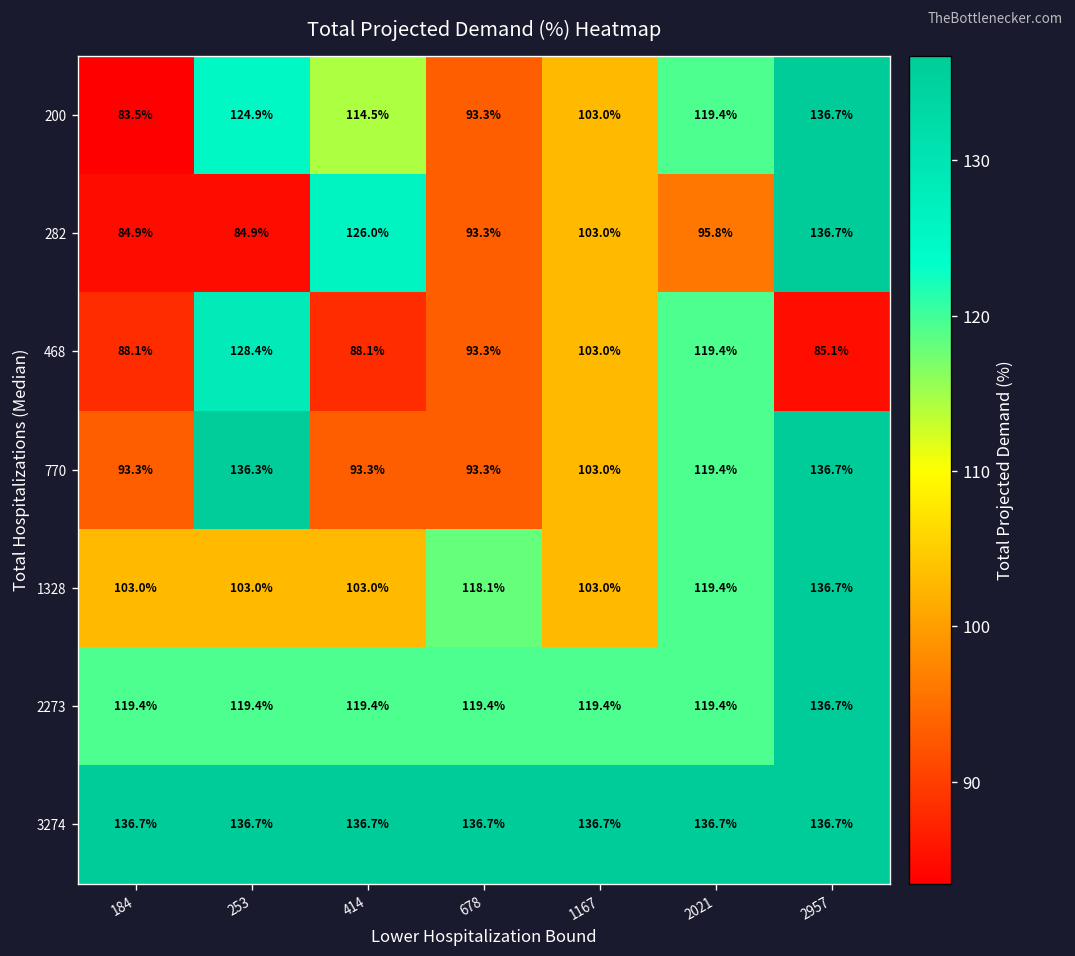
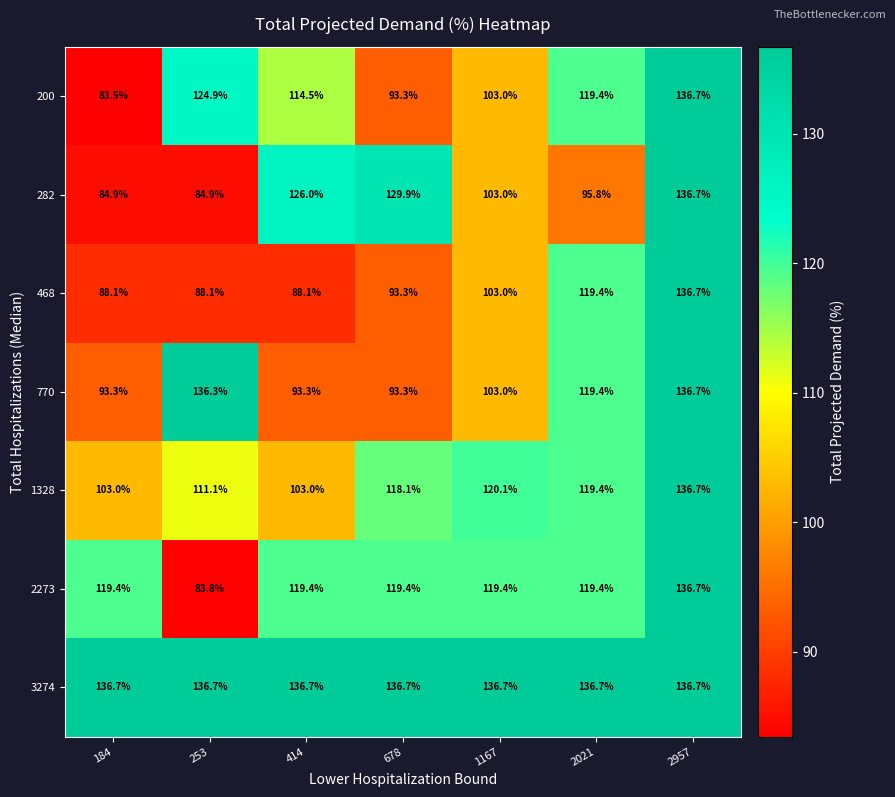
  {
    "200": {
      "184": "83.5%",
      "253": "124.9%",
      "414": "114.5%",
      "678": "93.3%",
      "1167": "103.0%",
      "2021": "119.4%",
      "2957": "136.7%"
    },
    "282": {
      "184": "84.9%",
      "253": "84.9%",
      "414": "126.0%",
-     "678": "93.3%",
+     "678": "129.9%",
      "1167": "103.0%",
      "2021": "95.8%",
      "2957": "136.7%"
    },
    "468": {
      "184": "88.1%",
-     "253": "128.4%",
+     "253": "88.1%",
      "414": "88.1%",
      "678": "93.3%",
      "1167": "103.0%",
      "2021": "119.4%",
-     "2957": "85.1%"
+     "2957": "136.7%"
    },
    "770": {
      "184": "93.3%",
      "253": "136.3%",
      "414": "93.3%",
      "678": "93.3%",
      "1167": "103.0%",
      "2021": "119.4%",
      "2957": "136.7%"
    },
    "1328": {
      "184": "103.0%",
-     "253": "103.0%",
+     "253": "111.1%",
      "414": "103.0%",
      "678": "118.1%",
-     "1167": "103.0%",
+     "1167": "120.1%",
      "2021": "119.4%",
      "2957": "136.7%"
    },
    "2273": {
      "184": "119.4%",
-     "253": "119.4%",
+     "253": "83.8%",
      "414": "119.4%",
      "678": "119.4%",
      "1167": "119.4%",
      "2021": "119.4%",
      "2957": "136.7%"
    },
    "3274": {
      "184": "136.7%",
      "253": "136.7%",
      "414": "136.7%",
      "678": "136.7%",
      "1167": "136.7%",
      "2021": "136.7%",
      "2957": "136.7%"
    }
  }
